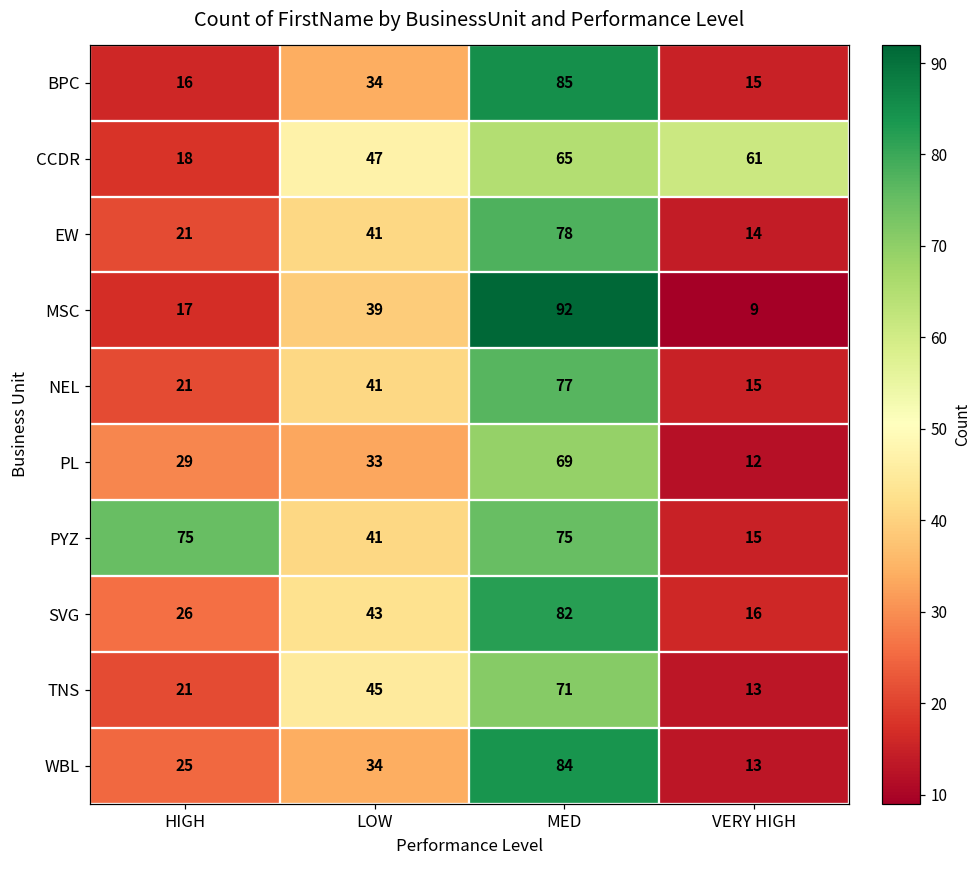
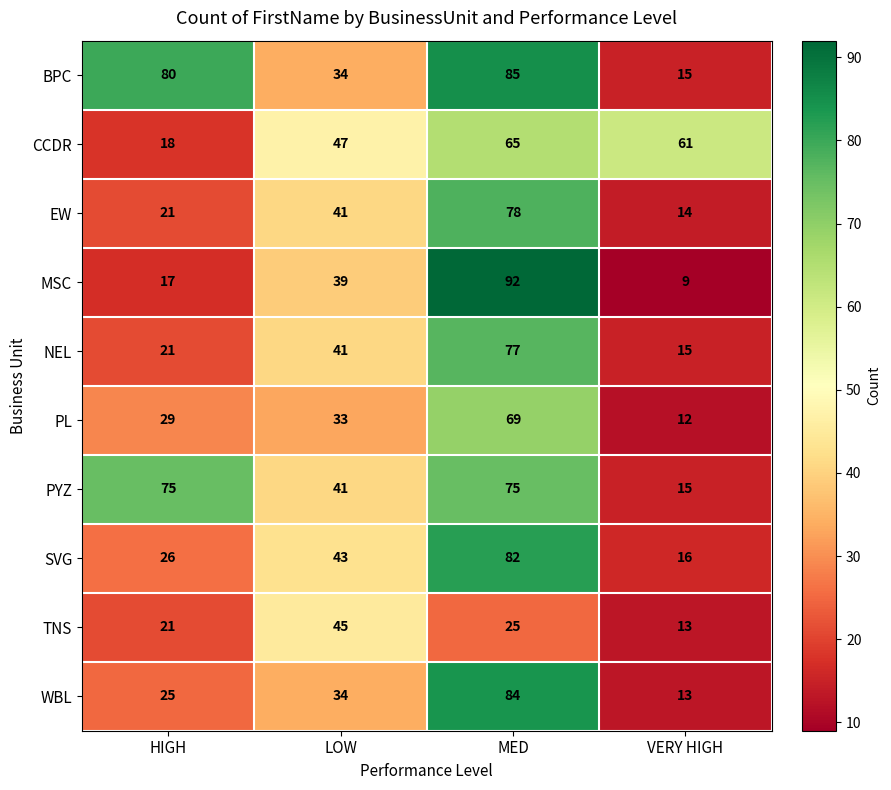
  {
    "BPC": {
-     "HIGH": 16,
+     "HIGH": 80,
      "LOW": 34,
      "MED": 85,
      "VERY HIGH": 15
    },
    "CCDR": {
      "HIGH": 18,
      "LOW": 47,
      "MED": 65,
      "VERY HIGH": 61
    },
    "EW": {
      "HIGH": 21,
      "LOW": 41,
      "MED": 78,
      "VERY HIGH": 14
    },
    "MSC": {
      "HIGH": 17,
      "LOW": 39,
      "MED": 92,
      "VERY HIGH": 9
    },
    "NEL": {
      "HIGH": 21,
      "LOW": 41,
      "MED": 77,
      "VERY HIGH": 15
    },
    "PL": {
      "HIGH": 29,
      "LOW": 33,
      "MED": 69,
      "VERY HIGH": 12
    },
    "PYZ": {
      "HIGH": 75,
      "LOW": 41,
      "MED": 75,
      "VERY HIGH": 15
    },
    "SVG": {
      "HIGH": 26,
      "LOW": 43,
      "MED": 82,
      "VERY HIGH": 16
    },
    "TNS": {
      "HIGH": 21,
      "LOW": 45,
-     "MED": 71,
+     "MED": 25,
      "VERY HIGH": 13
    },
    "WBL": {
      "HIGH": 25,
      "LOW": 34,
      "MED": 84,
      "VERY HIGH": 13
    }
  }
